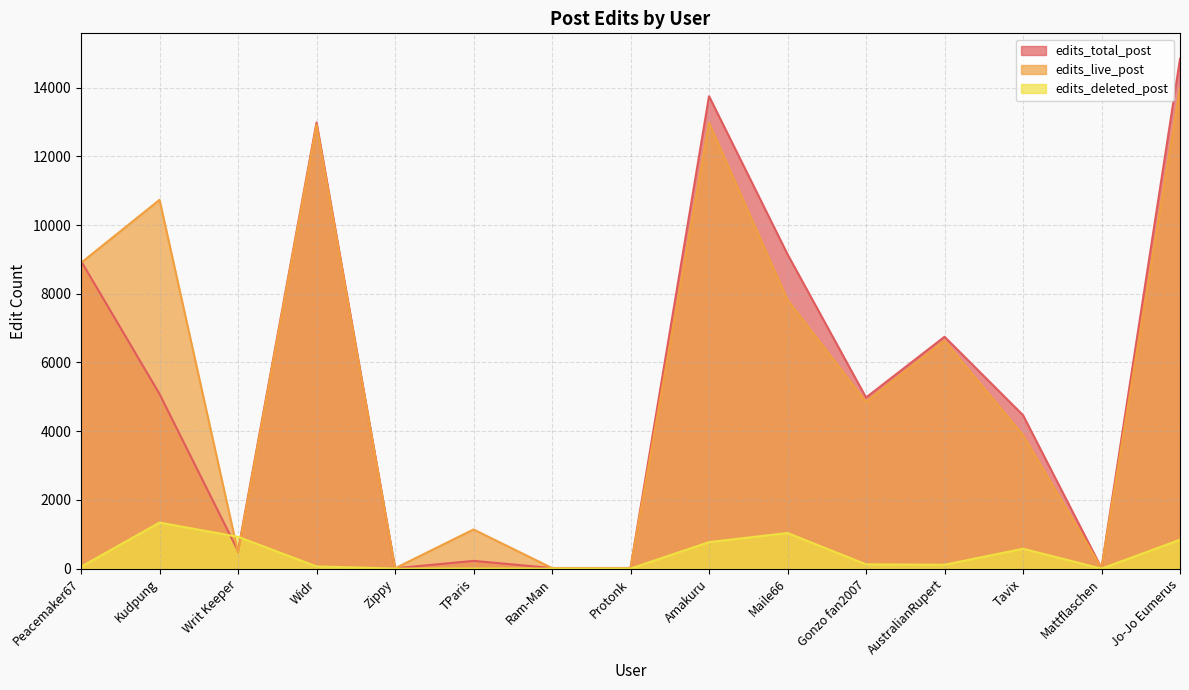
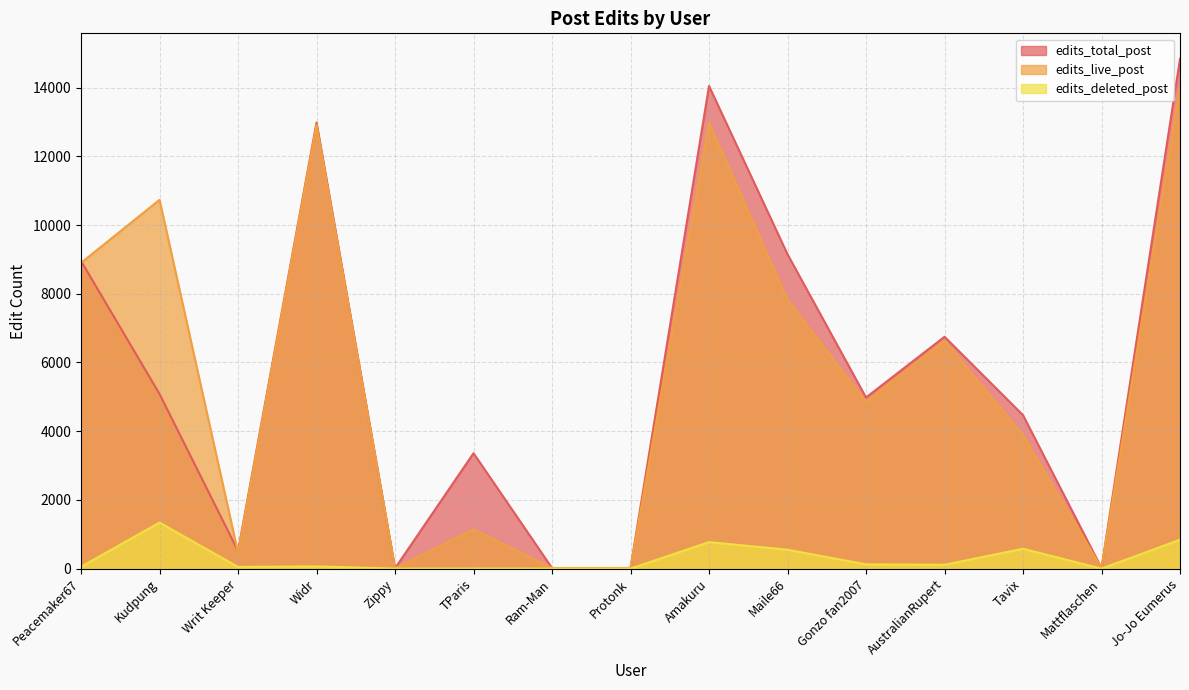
  {
    "edits_total_post": {
      "Kudpung": 5100,
-     "TParis": 200,
-     "Amakuru": 13800,
+     "TParis": 3400,
+     "Amakuru": 14000,
      "Maile66": 9100,
      "Gonzo fan2007": 5000,
      "AustralianRupert": 6700,
      "Tavix": 4500,
      "Jo-Jo Eumerus": 14800
    },
    "edits_live_post": {
      "Kudpung": 10700,
      "TParis": 1100,
      "Amakuru": 13000,
      "Maile66": 7800,
      "Gonzo fan2007": 4900,
      "AustralianRupert": 6600,
      "Tavix": 3900,
      "Jo-Jo Eumerus": 14000
    },
    "edits_deleted_post": {
      "Peacemaker67": 100,
      "Kudpung": 1300,
-     "Writ Keeper": 900,
+     "Writ Keeper": 0,
      "Widr": 100,
      "TParis": 0,
      "Amakuru": 800,
-     "Maile66": 1000,
+     "Maile66": 600,
      "Gonzo fan2007": 100,
      "AustralianRupert": 100,
      "Tavix": 600,
      "Jo-Jo Eumerus": 800
    }
  }
